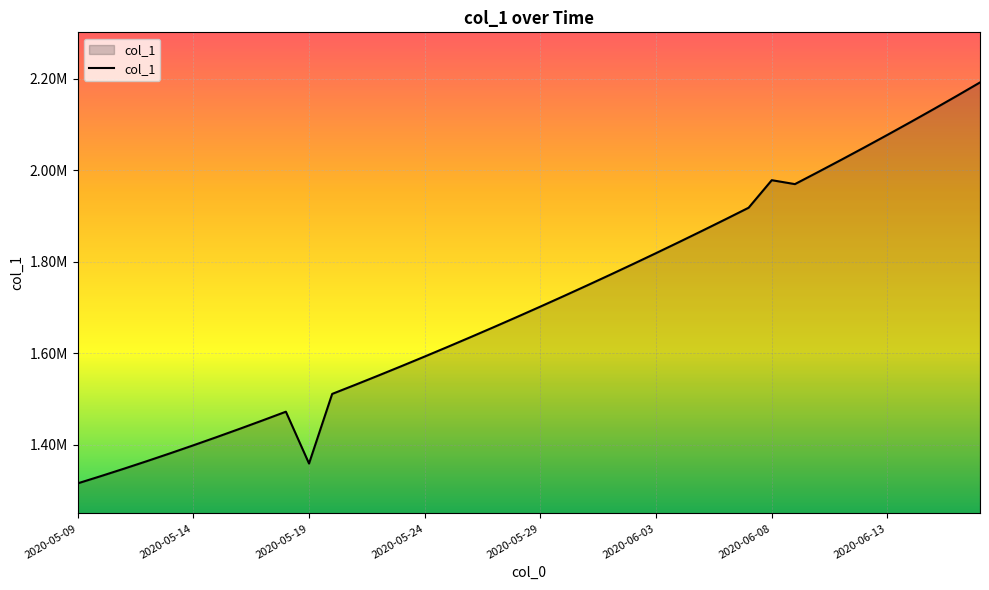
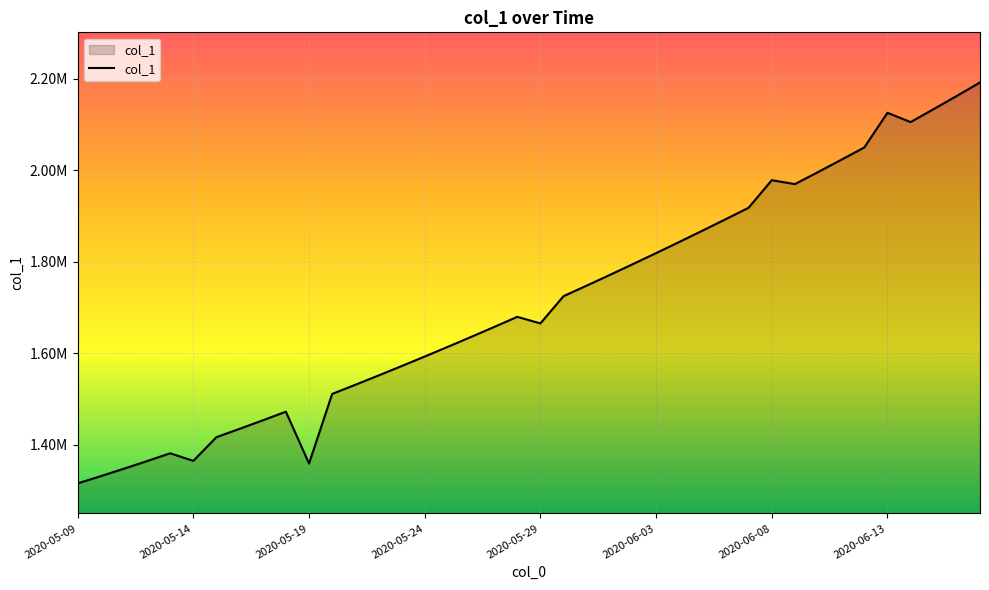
  {
    "2020-05-09": 1320000,
-   "2020-05-14": 1400000,
+   "2020-05-14": 1360000,
    "2020-05-19": 1360000,
    "2020-05-24": 1590000,
-   "2020-05-29": 1700000,
+   "2020-05-29": 1670000,
    "2020-06-03": 1820000,
    "2020-06-08": 1980000,
-   "2020-06-13": 2080000
+   "2020-06-13": 2130000
  }
